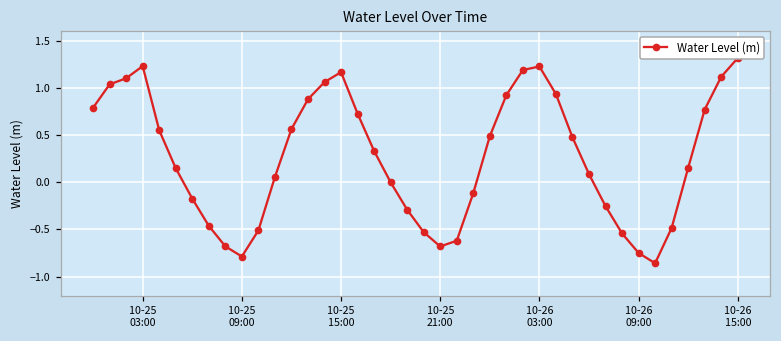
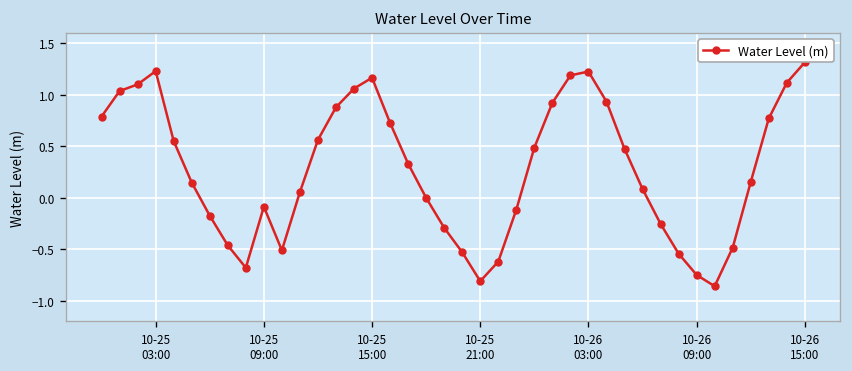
  {
    "10-25 03:00": 1.2,
-   "10-25 09:00": -0.8,
+   "10-25 09:00": -0.1,
    "10-25 15:00": 1.2,
-   "10-25 21:00": -0.7,
+   "10-25 21:00": -0.8,
    "10-26 03:00": 1.2,
    "10-26 09:00": -0.7
  }
